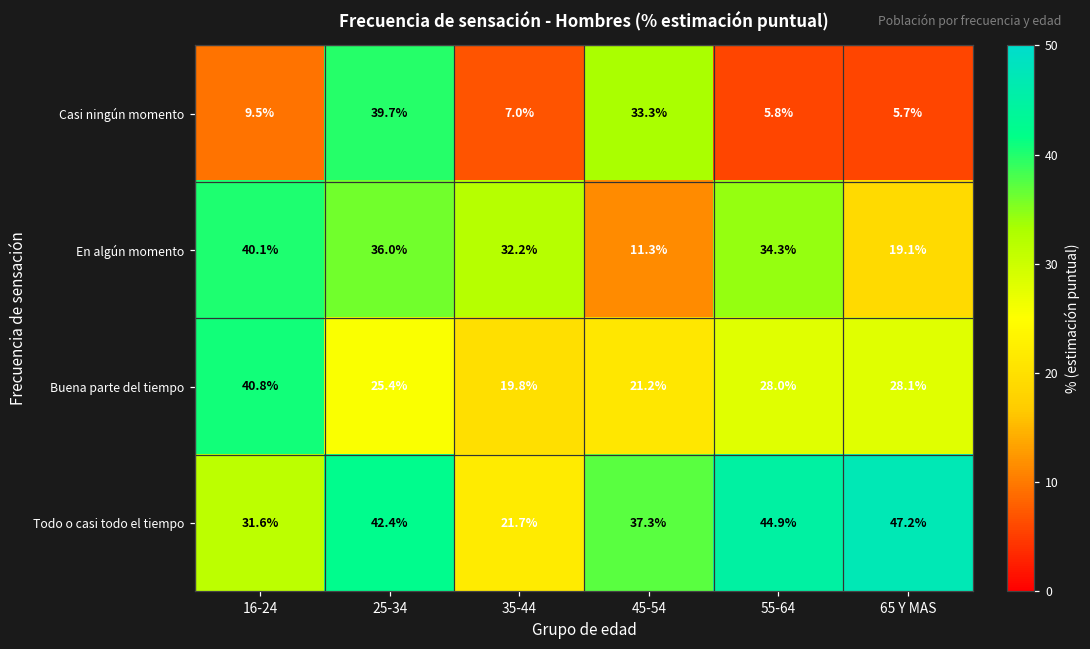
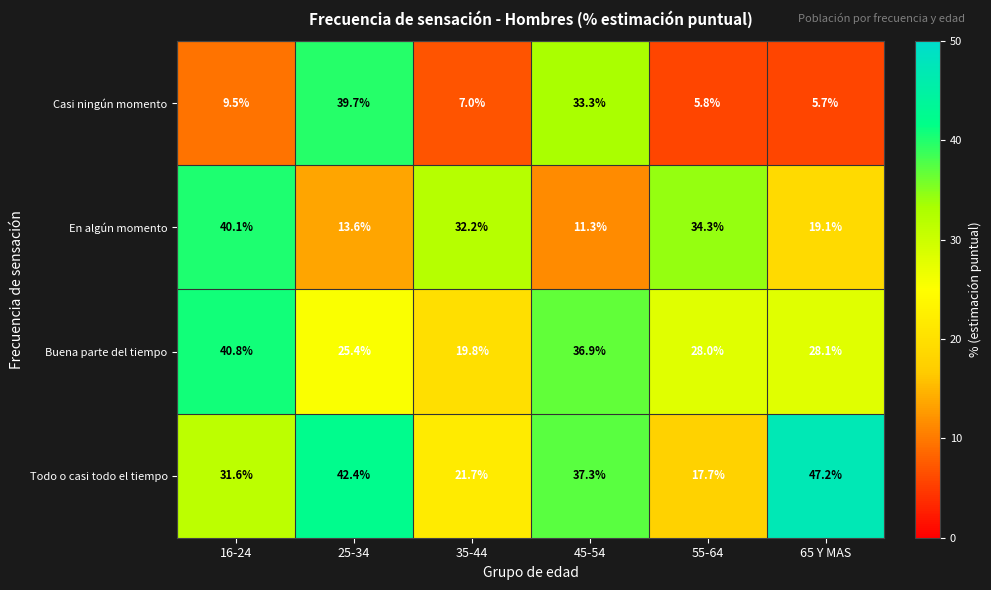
  {
    "Casi ningún momento": {
      "16-24": "9.5%",
      "25-34": "39.7%",
      "35-44": "7.0%",
      "45-54": "33.3%",
      "55-64": "5.8%",
      "65 Y MAS": "5.7%"
    },
    "En algún momento": {
      "16-24": "40.1%",
-     "25-34": "36.0%",
+     "25-34": "13.6%",
      "35-44": "32.2%",
      "45-54": "11.3%",
      "55-64": "34.3%",
      "65 Y MAS": "19.1%"
    },
    "Buena parte del tiempo": {
      "16-24": "40.8%",
      "25-34": "25.4%",
      "35-44": "19.8%",
-     "45-54": "21.2%",
+     "45-54": "36.9%",
      "55-64": "28.0%",
      "65 Y MAS": "28.1%"
    },
    "Todo o casi todo el tiempo": {
      "16-24": "31.6%",
      "25-34": "42.4%",
      "35-44": "21.7%",
      "45-54": "37.3%",
-     "55-64": "44.9%",
+     "55-64": "17.7%",
      "65 Y MAS": "47.2%"
    }
  }
